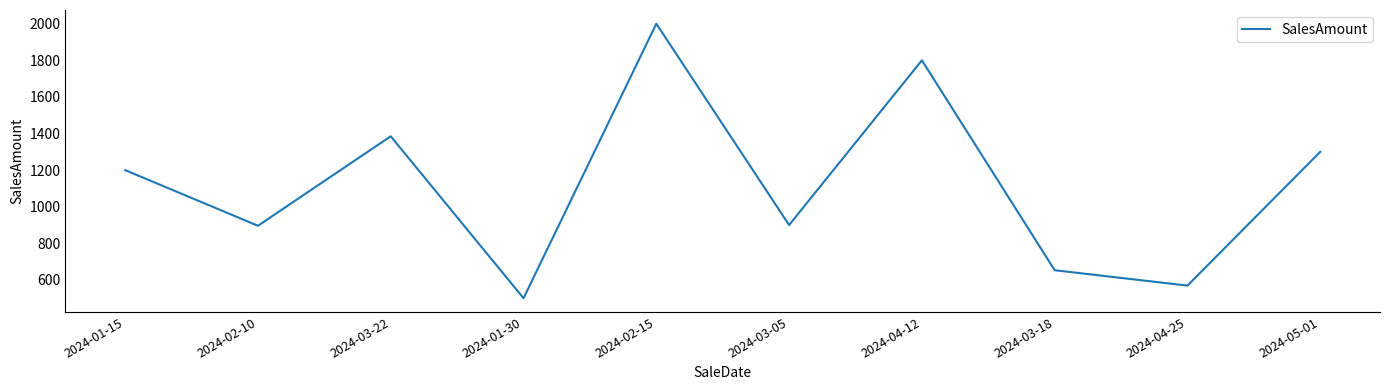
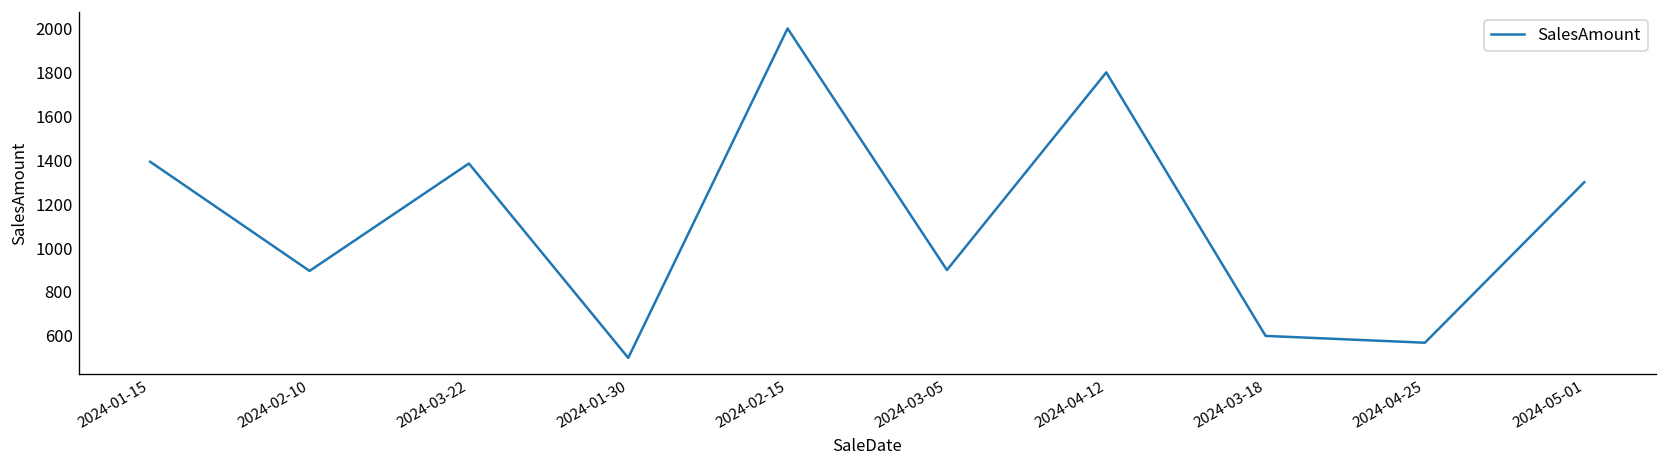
  {
-   "2024-01-15": 1200,
+   "2024-01-15": 1390,
    "2024-02-10": 900,
    "2024-03-22": 1390,
    "2024-01-30": 500,
    "2024-02-15": 2000,
    "2024-03-05": 900,
    "2024-04-12": 1800,
-   "2024-03-18": 650,
+   "2024-03-18": 600,
    "2024-04-25": 570,
    "2024-05-01": 1300
  }
